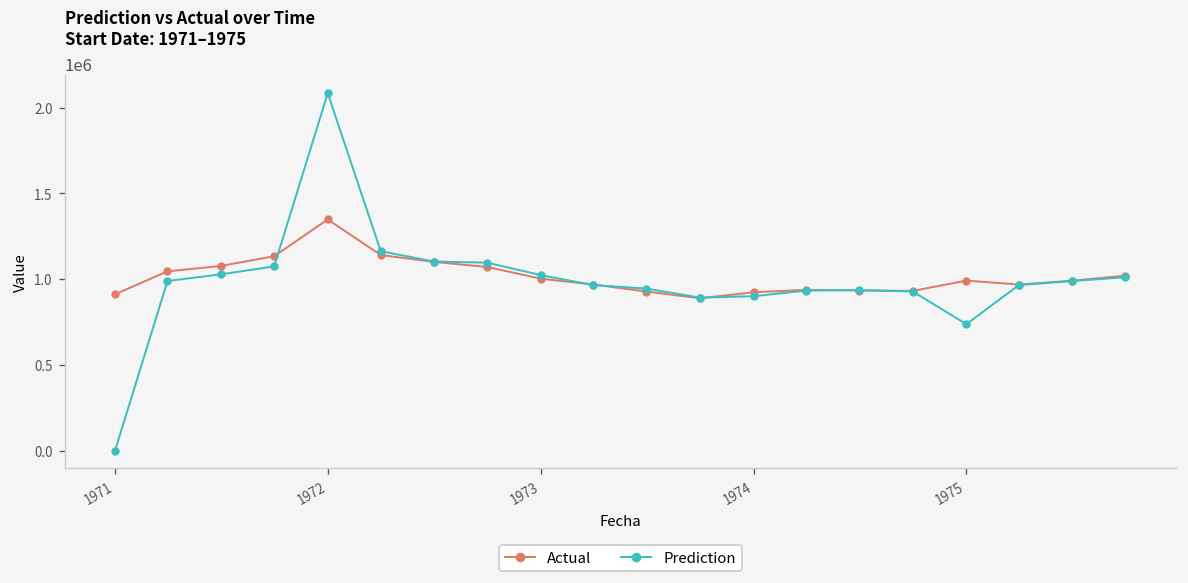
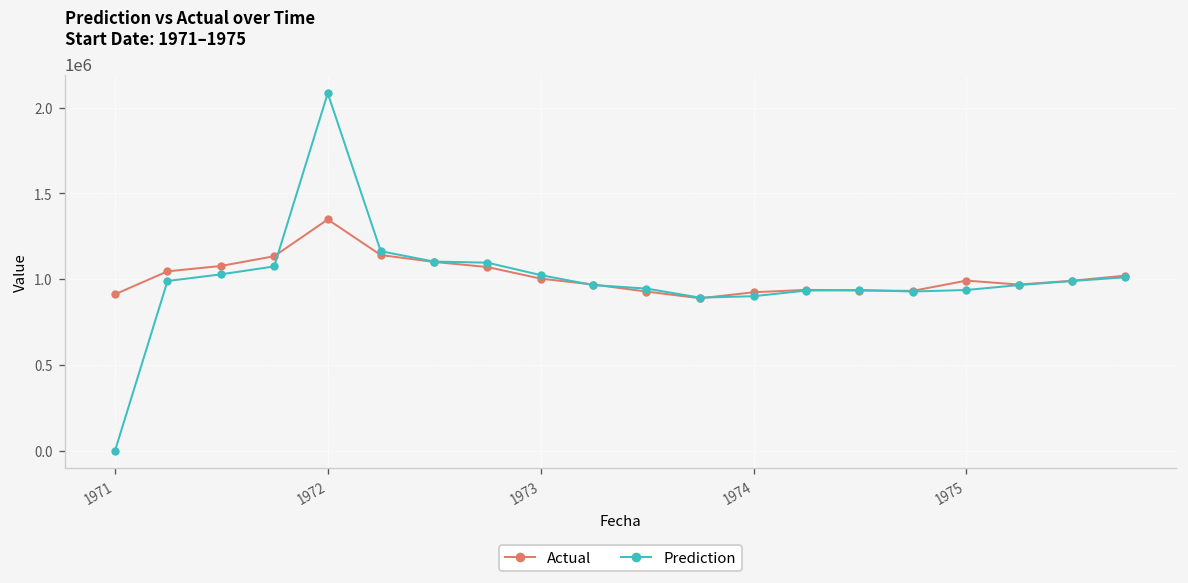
  {
    "Actual": {
      "1971": 910000,
      "1972": 1350000,
      "1973": 1000000,
      "1974": 920000,
      "1975": 990000
    },
    "Prediction": {
      "1971": 0,
      "1972": 2080000,
      "1973": 1020000,
      "1974": 900000,
-     "1975": 740000
+     "1975": 940000
    }
  }
